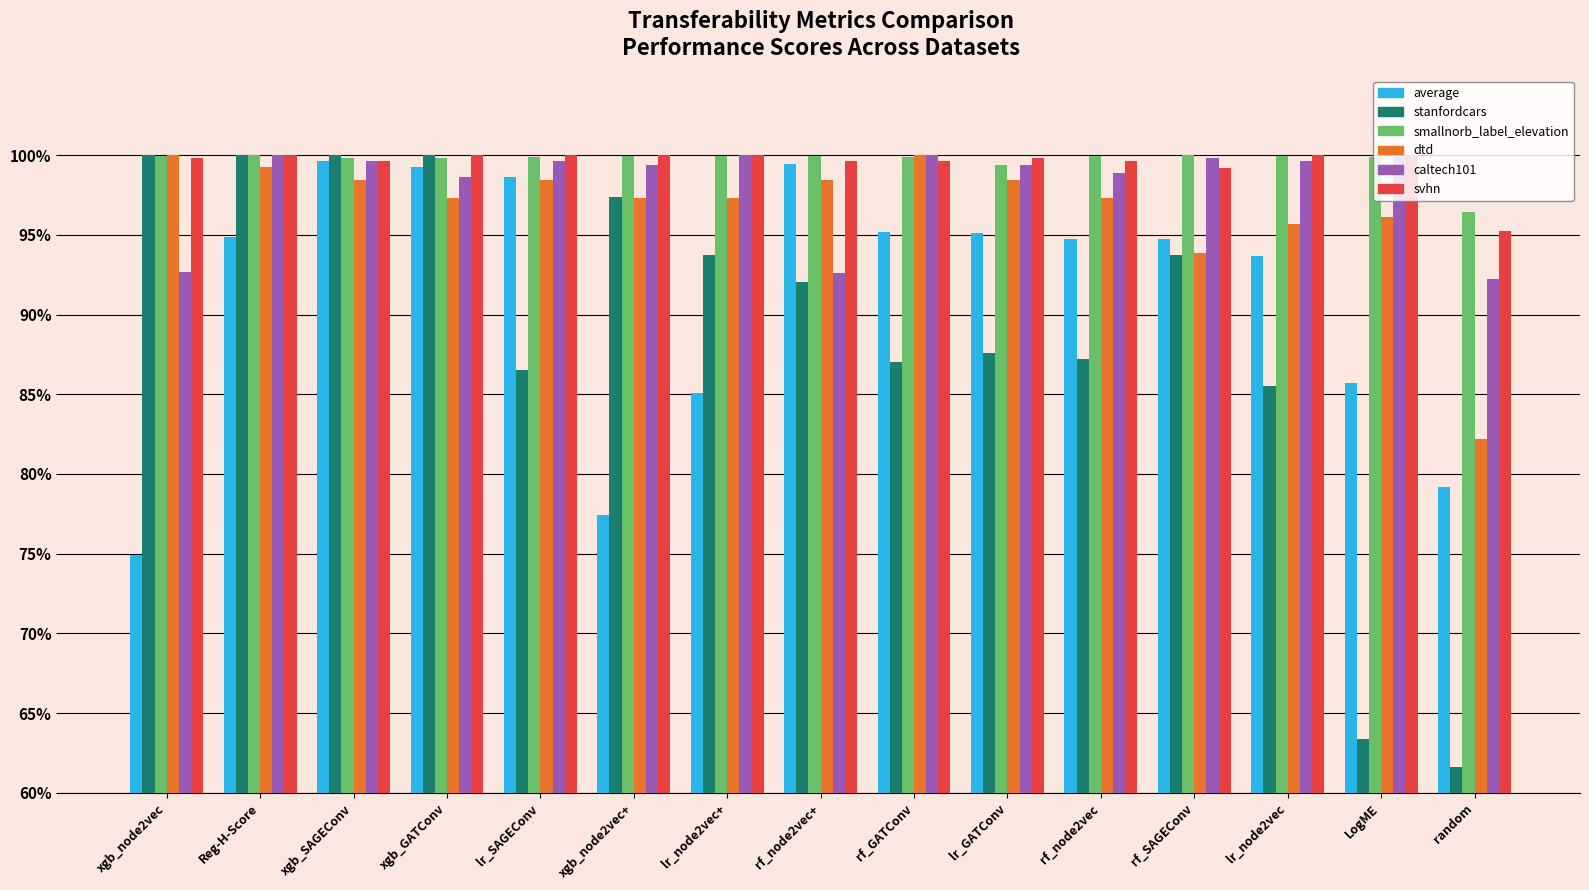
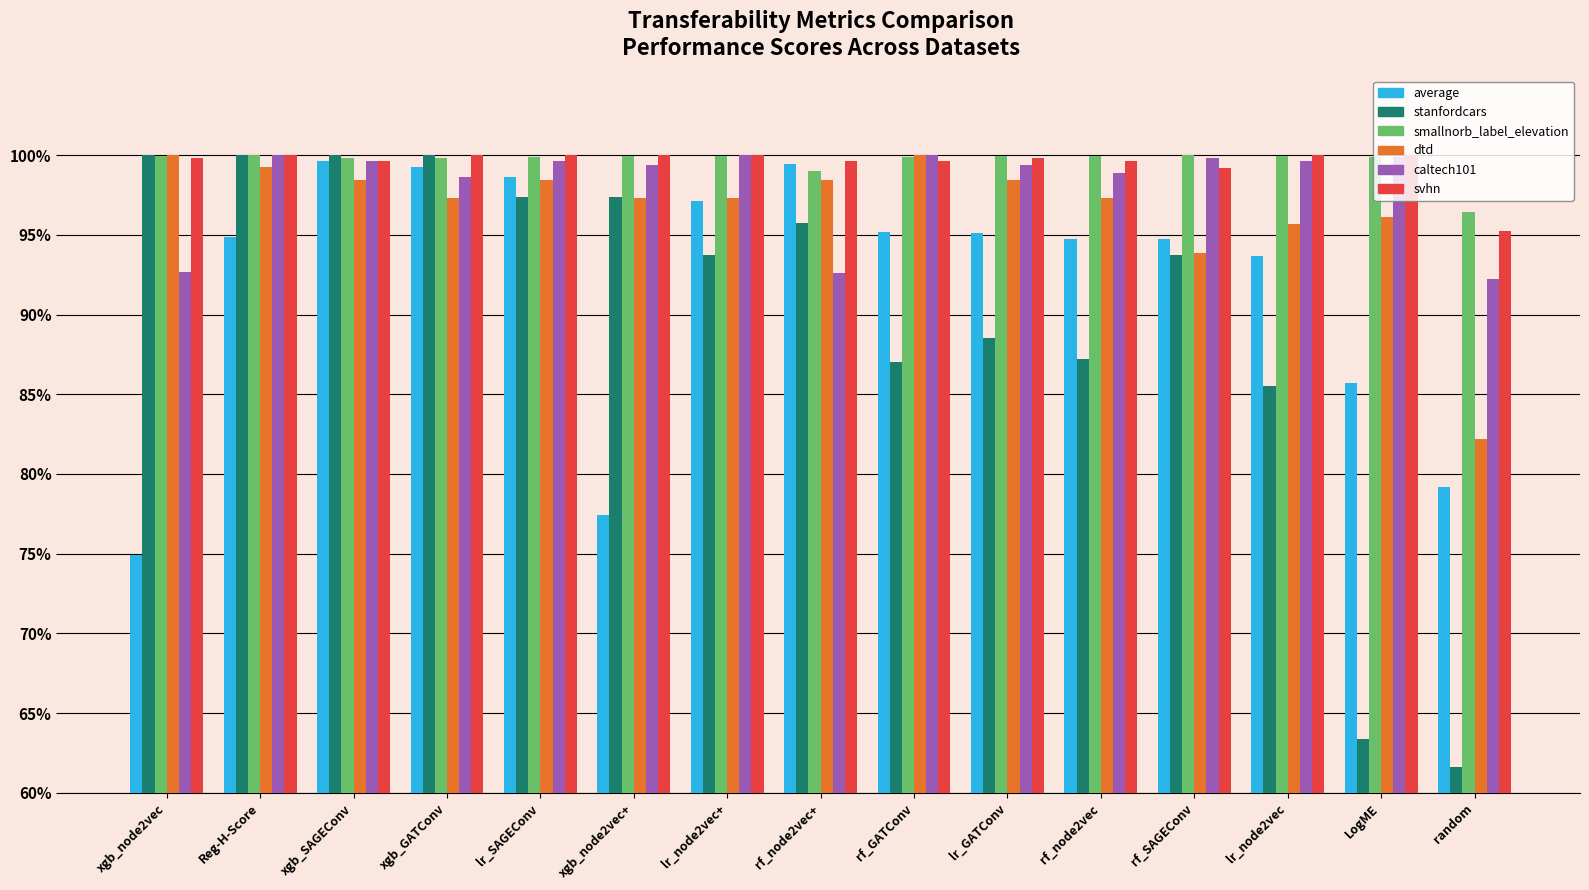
  {
    "average": {
      "xgb_node2vec": "74.9%",
      "Reg-H-Score": "94.9%",
      "xgb_SAGEConv": "99.6%",
      "xgb_GATConv": "99.3%",
      "lr_SAGEConv": "98.6%",
      "xgb_node2vec+": "77.4%",
-     "lr_node2vec+": "85.1%",
+     "lr_node2vec+": "97.1%",
      "rf_node2vec+": "99.5%",
      "rf_GATConv": "95.2%",
      "lr_GATConv": "95.1%",
      "rf_node2vec": "94.8%",
      "rf_SAGEConv": "94.8%",
      "lr_node2vec": "93.6%",
      "LogME": "85.7%",
      "random": "79.2%"
    },
    "stanfordcars": {
      "xgb_node2vec": "100.0%",
      "Reg-H-Score": "100.0%",
      "xgb_SAGEConv": "100.0%",
      "xgb_GATConv": "100.0%",
-     "lr_SAGEConv": "86.5%",
+     "lr_SAGEConv": "97.4%",
      "xgb_node2vec+": "97.4%",
      "lr_node2vec+": "93.7%",
-     "rf_node2vec+": "92.1%",
+     "rf_node2vec+": "95.8%",
      "rf_GATConv": "87.0%",
-     "lr_GATConv": "87.6%",
+     "lr_GATConv": "88.5%",
      "rf_node2vec": "87.2%",
      "rf_SAGEConv": "93.7%",
      "lr_node2vec": "85.5%",
      "LogME": "63.4%",
      "random": "61.6%"
    },
    "smallnorb_label_elevation": {
      "xgb_node2vec": "99.9%",
      "Reg-H-Score": "100.0%",
      "xgb_SAGEConv": "99.8%",
      "xgb_GATConv": "99.8%",
      "lr_SAGEConv": "99.9%",
      "xgb_node2vec+": "99.9%",
      "lr_node2vec+": "99.9%",
-     "rf_node2vec+": "99.9%",
+     "rf_node2vec+": "99.0%",
      "rf_GATConv": "99.9%",
-     "lr_GATConv": "99.4%",
+     "lr_GATConv": "99.9%",
      "rf_node2vec": "99.9%",
      "rf_SAGEConv": "100.0%",
      "lr_node2vec": "99.9%",
      "random": "96.4%"
    },
    "caltech101": {
      "xgb_node2vec": "92.6%",
      "Reg-H-Score": "100.0%",
      "xgb_SAGEConv": "99.6%",
      "xgb_GATConv": "98.6%",
      "lr_SAGEConv": "99.6%",
      "xgb_node2vec+": "99.4%",
      "lr_node2vec+": "100.0%",
      "rf_node2vec+": "92.6%",
      "rf_GATConv": "100.0%",
      "lr_GATConv": "99.4%",
      "rf_node2vec": "98.9%",
      "rf_SAGEConv": "99.8%",
      "lr_node2vec": "99.6%",
      "random": "92.2%"
    }
  }
